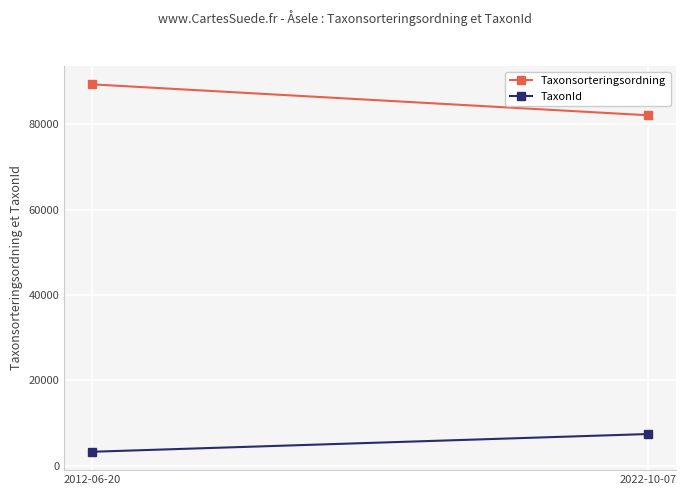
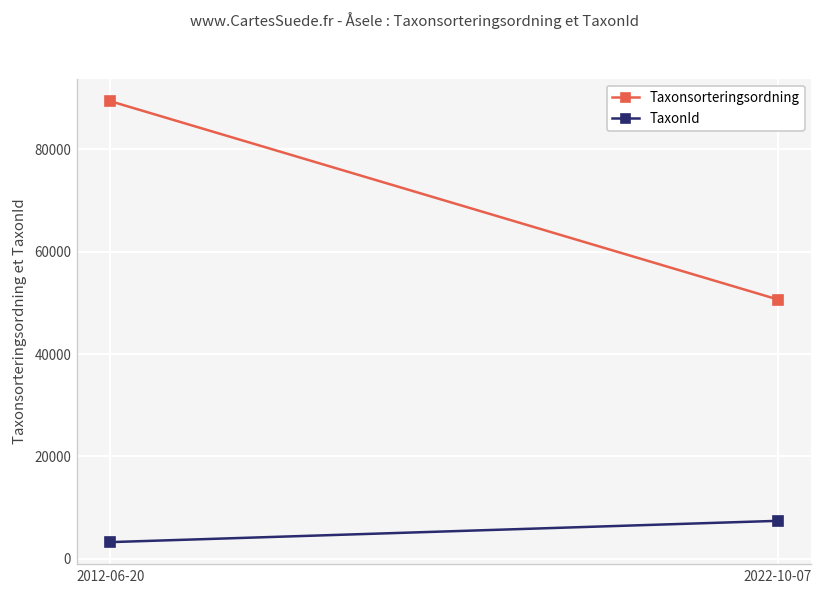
  {
    "Taxonsorteringsordning": {
      "2012-06-20": 89000,
-     "2022-10-07": 82000
+     "2022-10-07": 51000
    },
    "TaxonId": {
      "2012-06-20": 3000,
      "2022-10-07": 7000
    }
  }
